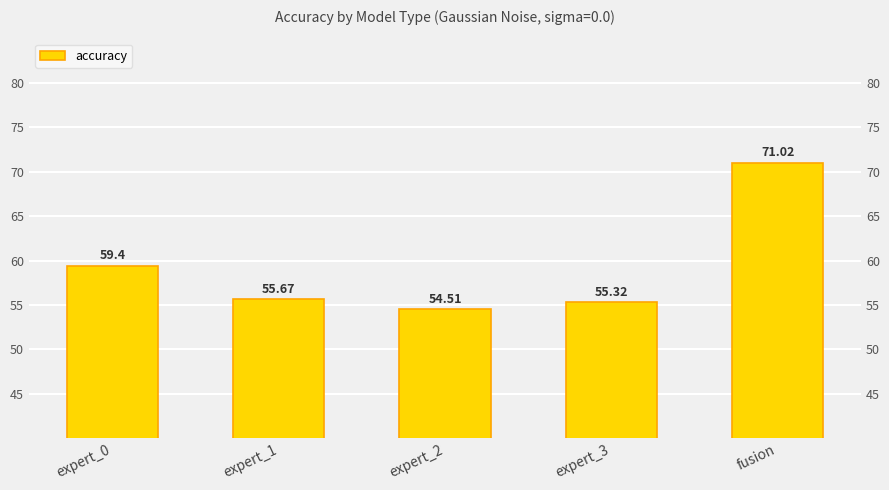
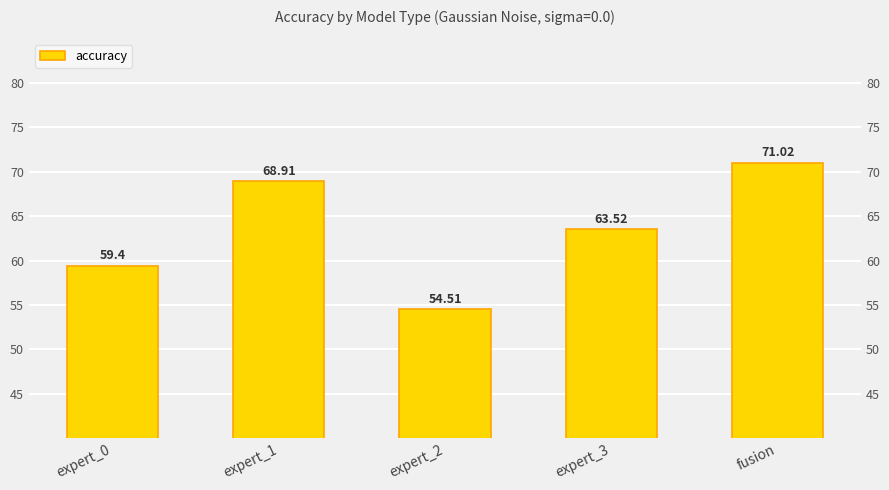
  {
    "expert_0": 59.4,
-   "expert_1": 55.67,
+   "expert_1": 68.91,
    "expert_2": 54.51,
-   "expert_3": 55.32,
+   "expert_3": 63.52,
    "fusion": 71.02
  }
